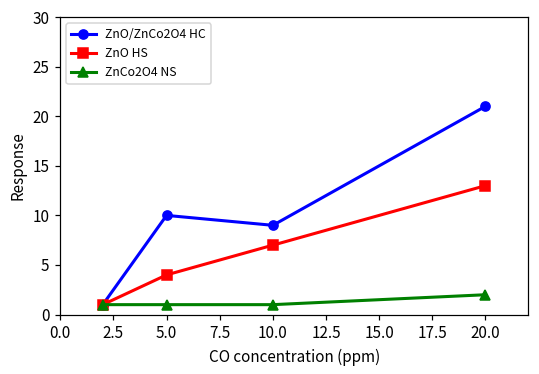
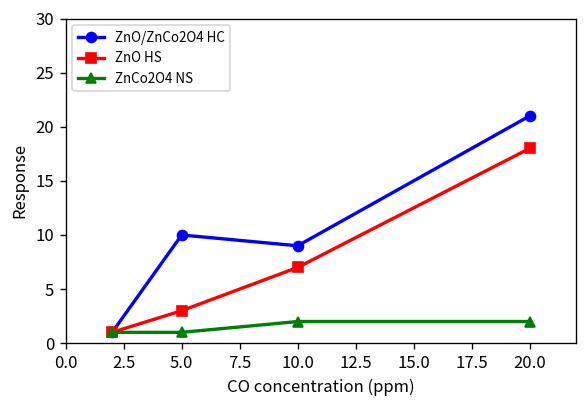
  {
    "ZnO/ZnCo2O4 HC": {
      "5.0": 10,
      "10.0": 9,
      "20.0": 21
    },
    "ZnO HS": {
-     "5.0": 4,
+     "5.0": 3,
      "10.0": 7,
-     "20.0": 13
+     "20.0": 18
    },
    "ZnCo2O4 NS": {
      "5.0": 1,
-     "10.0": 1,
+     "10.0": 2,
      "20.0": 2
    }
  }
